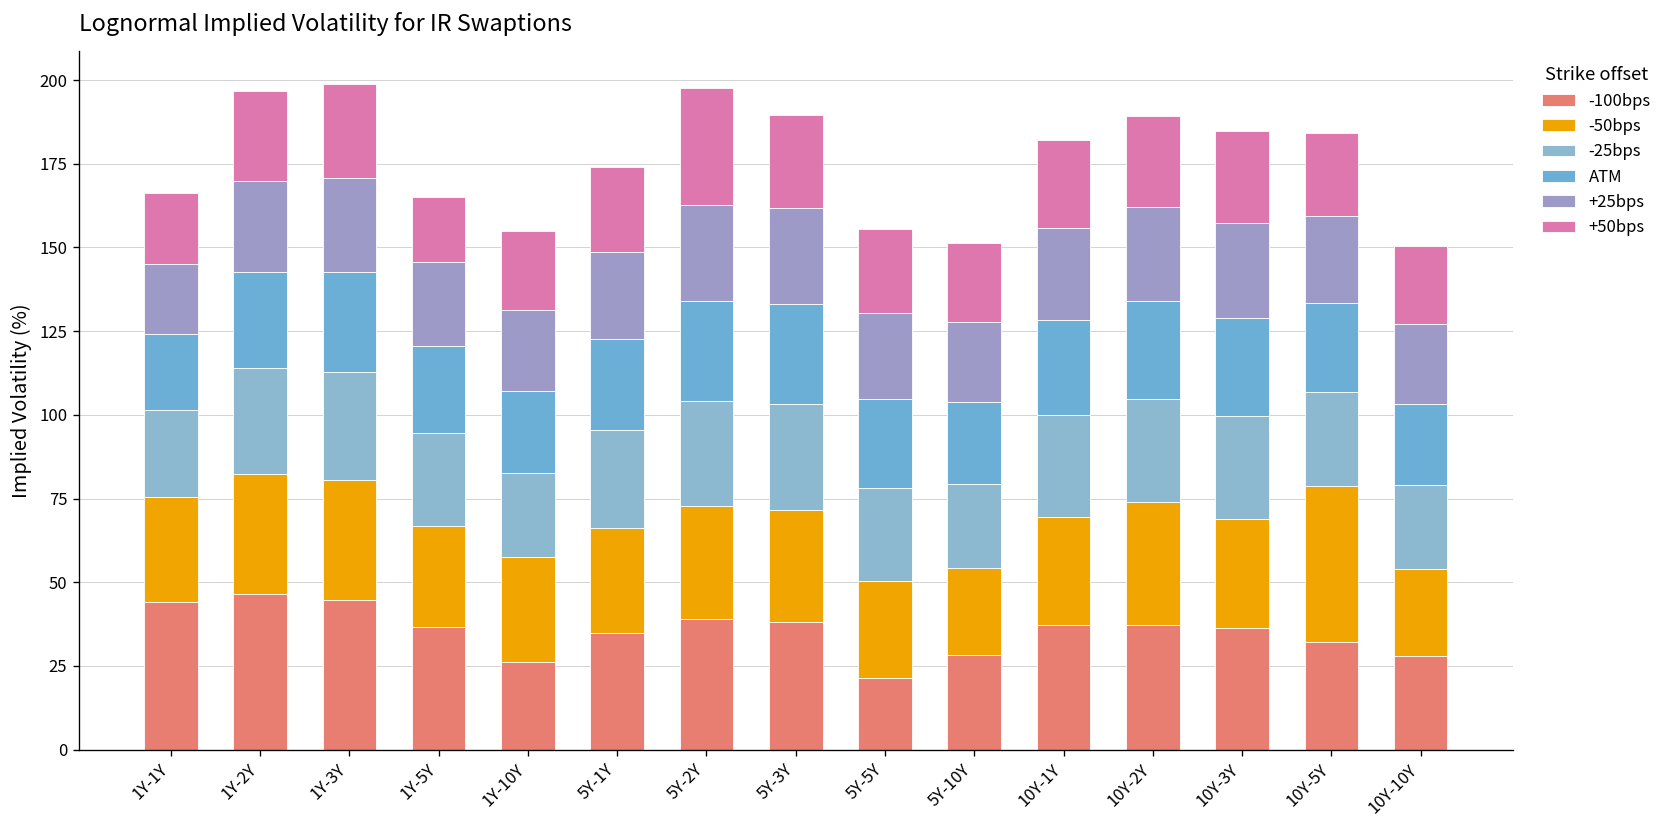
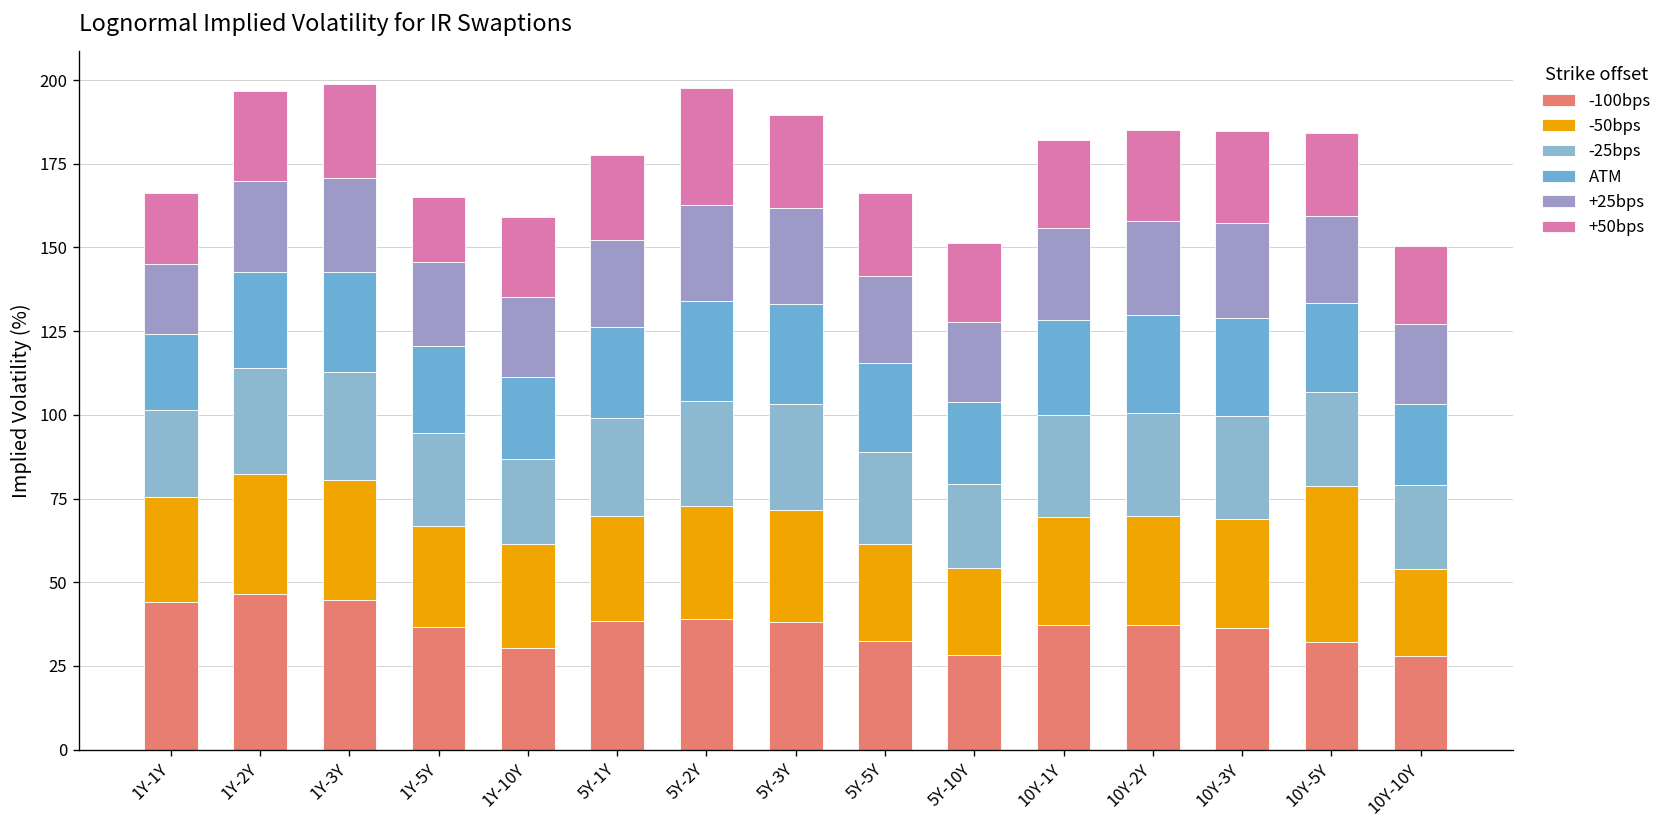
  {
    "-100bps": {
      "1Y-1Y": 44,
      "1Y-2Y": 47,
      "1Y-3Y": 45,
      "1Y-5Y": 37,
-     "1Y-10Y": 26,
-     "5Y-1Y": 35,
+     "1Y-10Y": 30,
+     "5Y-1Y": 38,
      "5Y-2Y": 39,
      "5Y-3Y": 38,
-     "5Y-5Y": 22,
+     "5Y-5Y": 32,
      "5Y-10Y": 28,
      "10Y-1Y": 37,
      "10Y-2Y": 37,
      "10Y-3Y": 36,
      "10Y-5Y": 32,
      "10Y-10Y": 28
    },
    "-50bps": {
      "1Y-1Y": 31,
      "1Y-2Y": 36,
      "1Y-3Y": 36,
      "1Y-5Y": 30,
      "1Y-10Y": 31,
      "5Y-1Y": 31,
      "5Y-2Y": 34,
      "5Y-3Y": 33,
      "5Y-5Y": 29,
      "5Y-10Y": 26,
      "10Y-1Y": 32,
-     "10Y-2Y": 37,
+     "10Y-2Y": 33,
      "10Y-3Y": 32,
      "10Y-5Y": 47,
      "10Y-10Y": 26
    },
    "+50bps": {
      "1Y-1Y": 21,
      "1Y-2Y": 27,
      "1Y-3Y": 28,
      "1Y-5Y": 19,
      "1Y-10Y": 24,
      "5Y-1Y": 25,
      "5Y-2Y": 35,
      "5Y-3Y": 28,
      "5Y-5Y": 25,
      "5Y-10Y": 24,
      "10Y-1Y": 26,
      "10Y-2Y": 27,
      "10Y-3Y": 27,
      "10Y-5Y": 25,
      "10Y-10Y": 23
    }
  }
